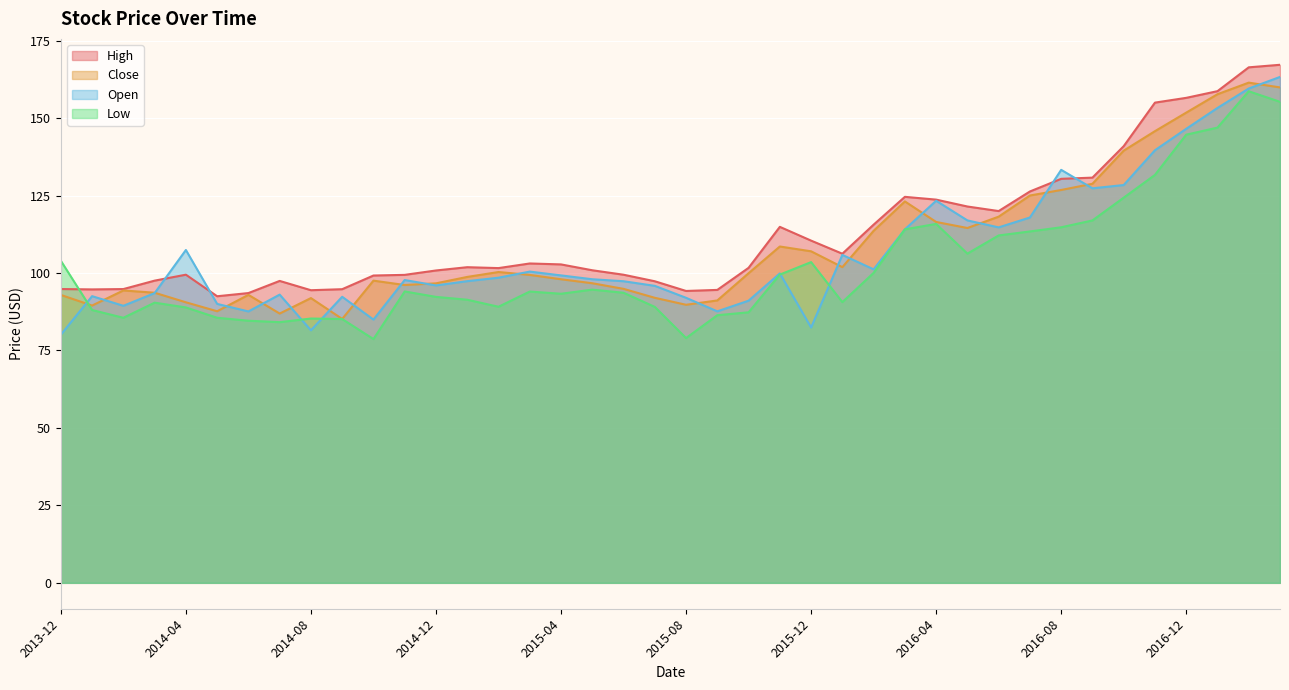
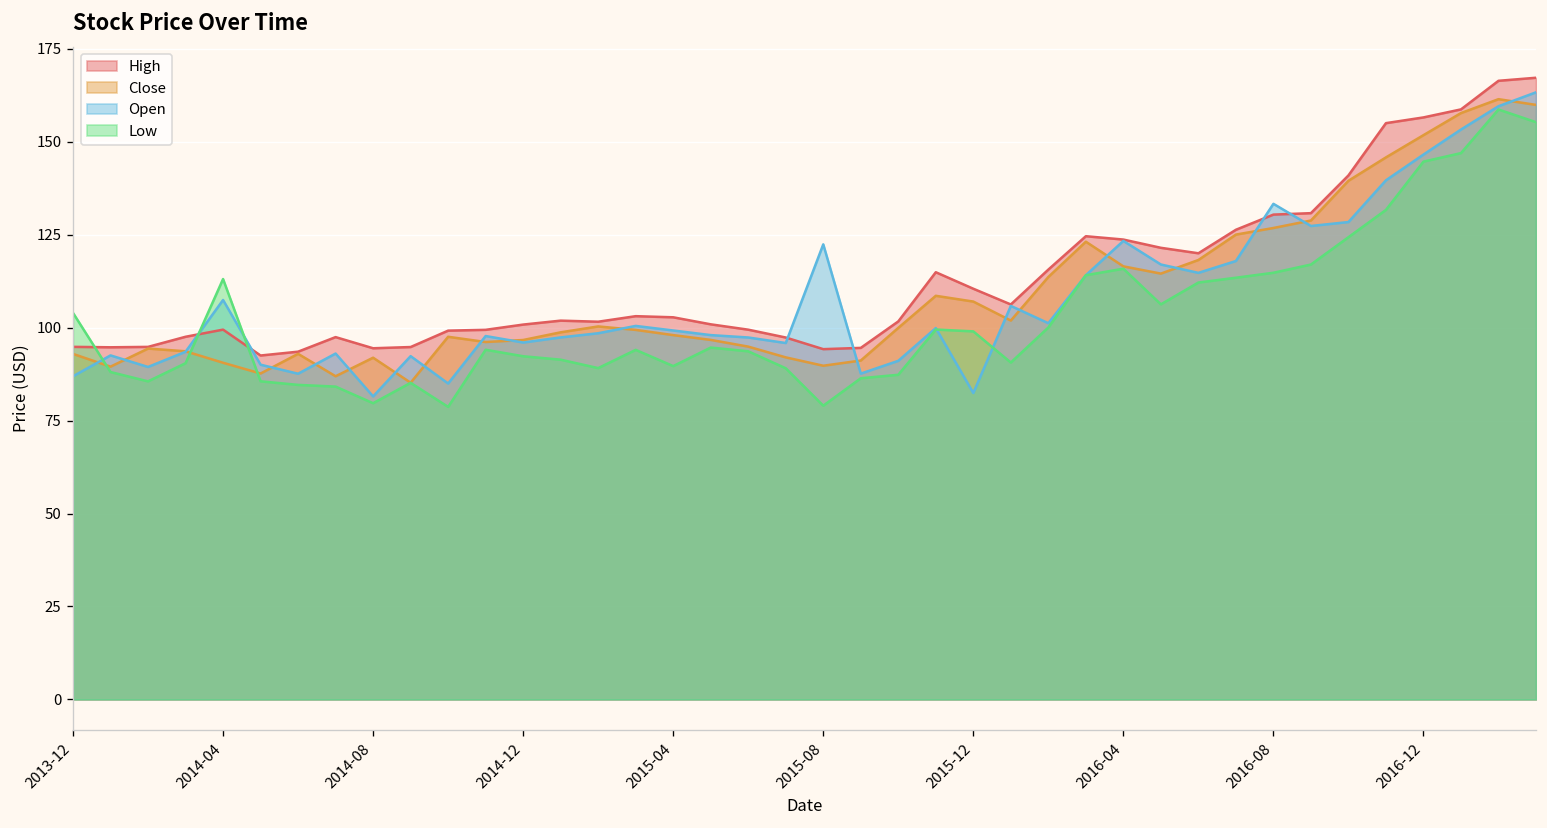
  {
    "Open": {
-     "2013-12": 80,
+     "2013-12": 87,
      "2014-04": 107,
      "2014-08": 82,
      "2015-04": 99,
-     "2015-08": 92,
+     "2015-08": 122,
      "2015-12": 82,
      "2016-08": 133,
      "2016-12": 147
    },
    "Low": {
      "2013-12": 104,
-     "2014-04": 89,
-     "2014-08": 85,
+     "2014-04": 113,
+     "2014-08": 80,
      "2014-12": 92,
-     "2015-04": 93,
+     "2015-04": 90,
      "2015-08": 79,
-     "2015-12": 104,
+     "2015-12": 99,
      "2016-08": 115,
      "2016-12": 145
    }
  }
